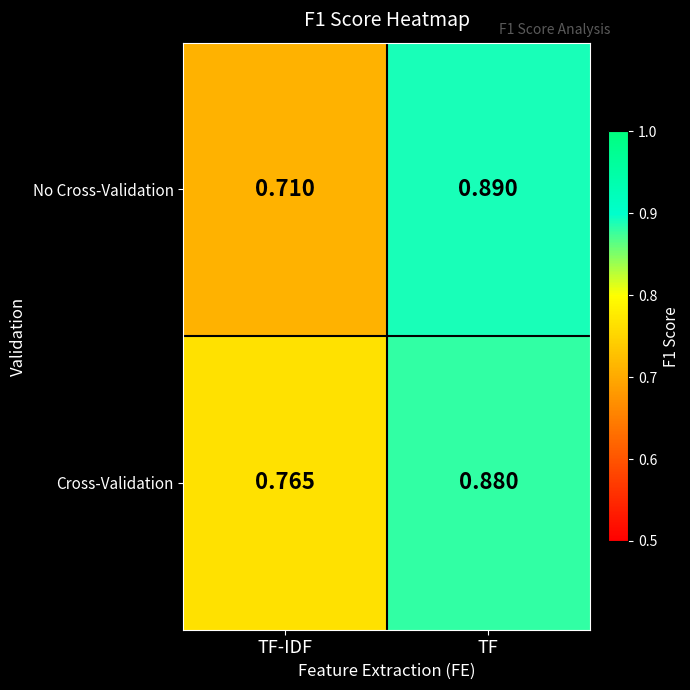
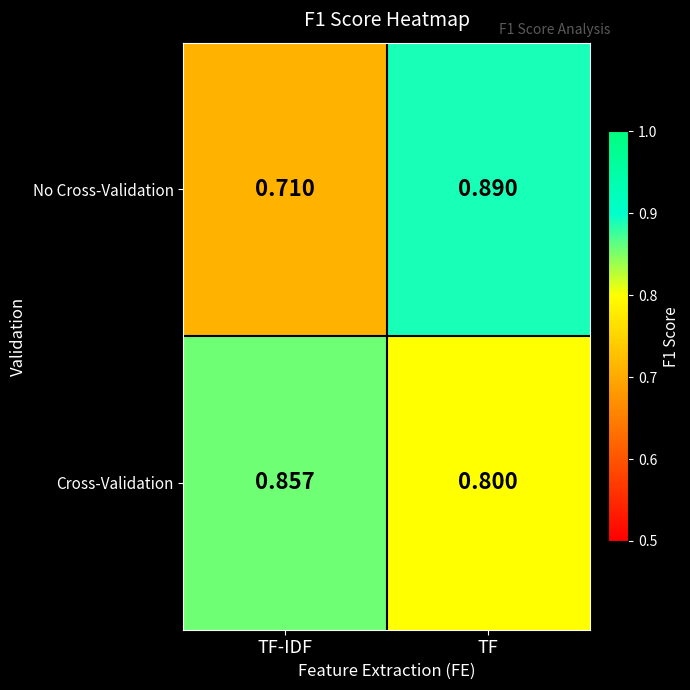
  {
    "No Cross-Validation": {
      "TF-IDF": 0.710,
      "TF": 0.890
    },
    "Cross-Validation": {
-     "TF-IDF": 0.765,
-     "TF": 0.880
+     "TF-IDF": 0.857,
+     "TF": 0.800
    }
  }
